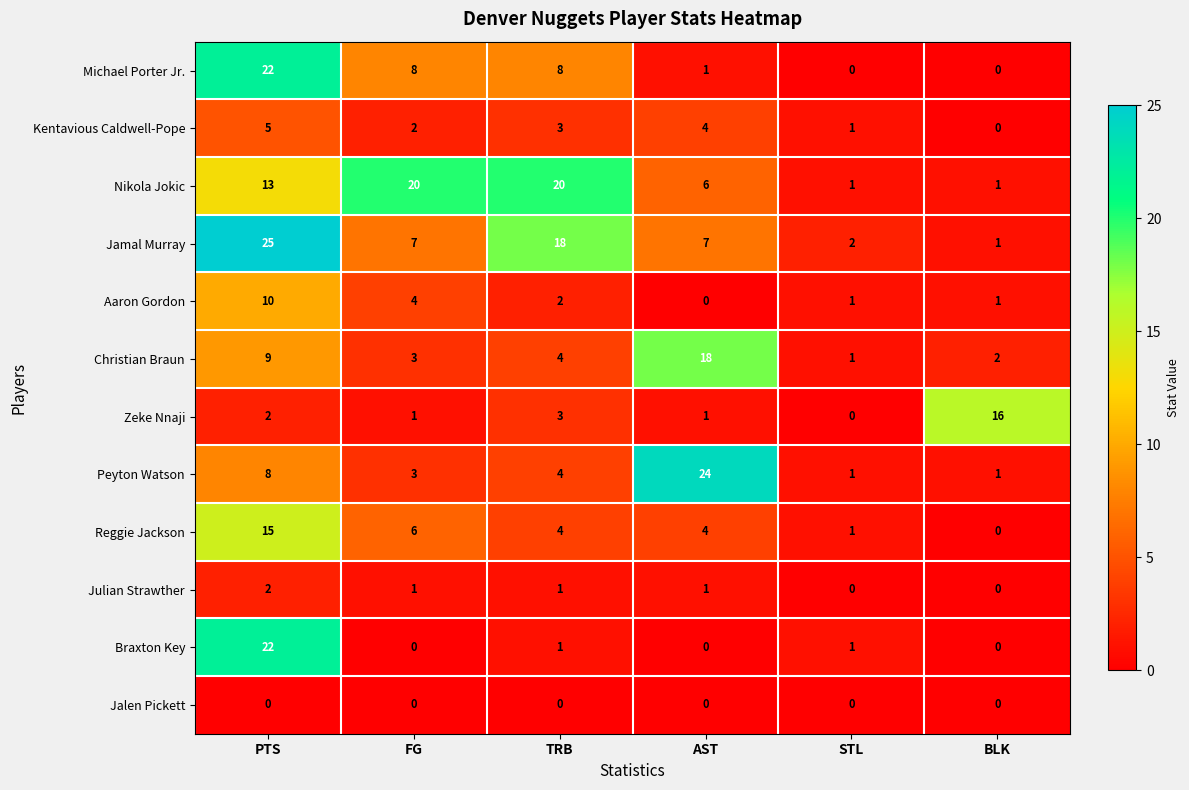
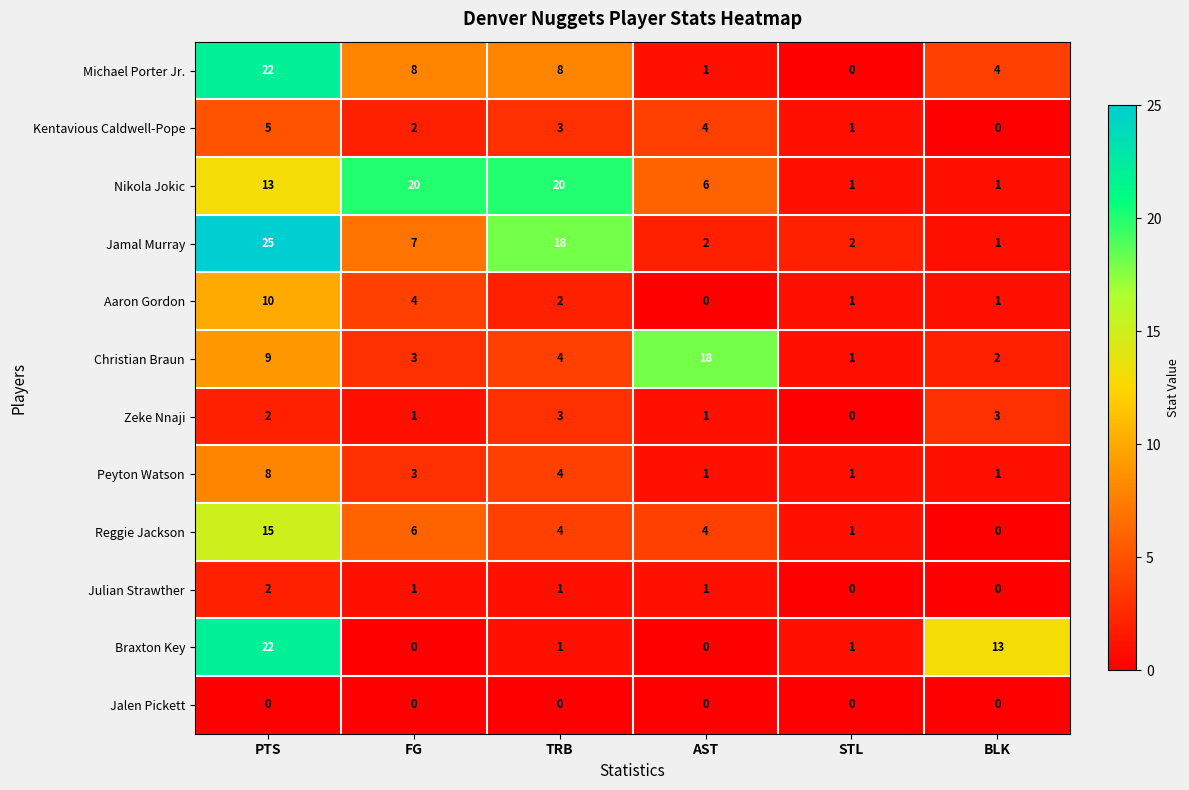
  {
    "Michael Porter Jr.": {
      "PTS": 22,
      "FG": 8,
      "TRB": 8,
      "AST": 1,
      "STL": 0,
-     "BLK": 0
+     "BLK": 4
    },
    "Kentavious Caldwell-Pope": {
      "PTS": 5,
      "FG": 2,
      "TRB": 3,
      "AST": 4,
      "STL": 1,
      "BLK": 0
    },
    "Nikola Jokic": {
      "PTS": 13,
      "FG": 20,
      "TRB": 20,
      "AST": 6,
      "STL": 1,
      "BLK": 1
    },
    "Jamal Murray": {
      "PTS": 25,
      "FG": 7,
      "TRB": 18,
-     "AST": 7,
+     "AST": 2,
      "STL": 2,
      "BLK": 1
    },
    "Aaron Gordon": {
      "PTS": 10,
      "FG": 4,
      "TRB": 2,
      "AST": 0,
      "STL": 1,
      "BLK": 1
    },
    "Christian Braun": {
      "PTS": 9,
      "FG": 3,
      "TRB": 4,
      "AST": 18,
      "STL": 1,
      "BLK": 2
    },
    "Zeke Nnaji": {
      "PTS": 2,
      "FG": 1,
      "TRB": 3,
      "AST": 1,
      "STL": 0,
-     "BLK": 16
+     "BLK": 3
    },
    "Peyton Watson": {
      "PTS": 8,
      "FG": 3,
      "TRB": 4,
-     "AST": 24,
+     "AST": 1,
      "STL": 1,
      "BLK": 1
    },
    "Reggie Jackson": {
      "PTS": 15,
      "FG": 6,
      "TRB": 4,
      "AST": 4,
      "STL": 1,
      "BLK": 0
    },
    "Julian Strawther": {
      "PTS": 2,
      "FG": 1,
      "TRB": 1,
      "AST": 1,
      "STL": 0,
      "BLK": 0
    },
    "Braxton Key": {
      "PTS": 22,
      "FG": 0,
      "TRB": 1,
      "AST": 0,
      "STL": 1,
-     "BLK": 0
+     "BLK": 13
    },
    "Jalen Pickett": {
      "PTS": 0,
      "FG": 0,
      "TRB": 0,
      "AST": 0,
      "STL": 0,
      "BLK": 0
    }
  }
